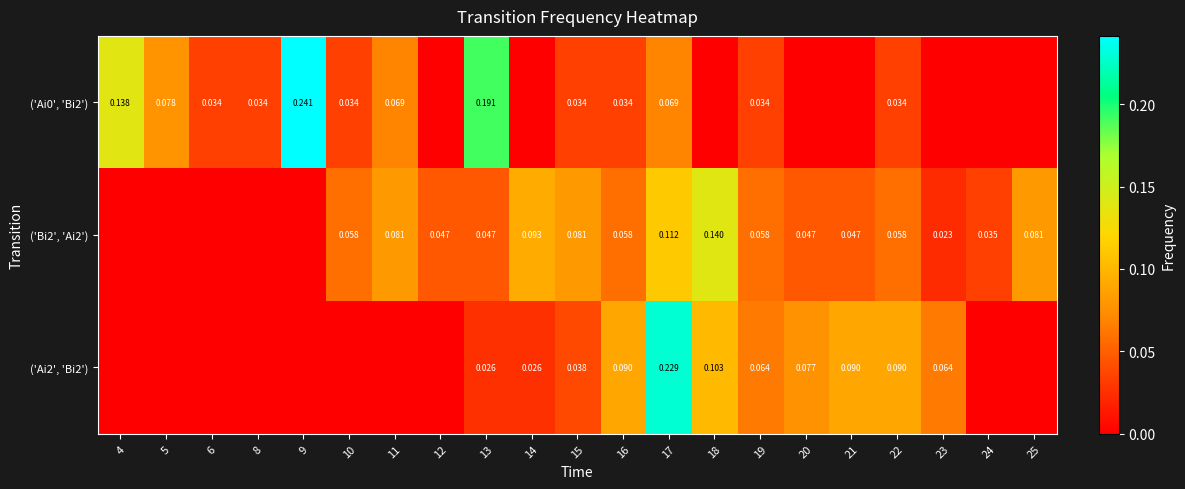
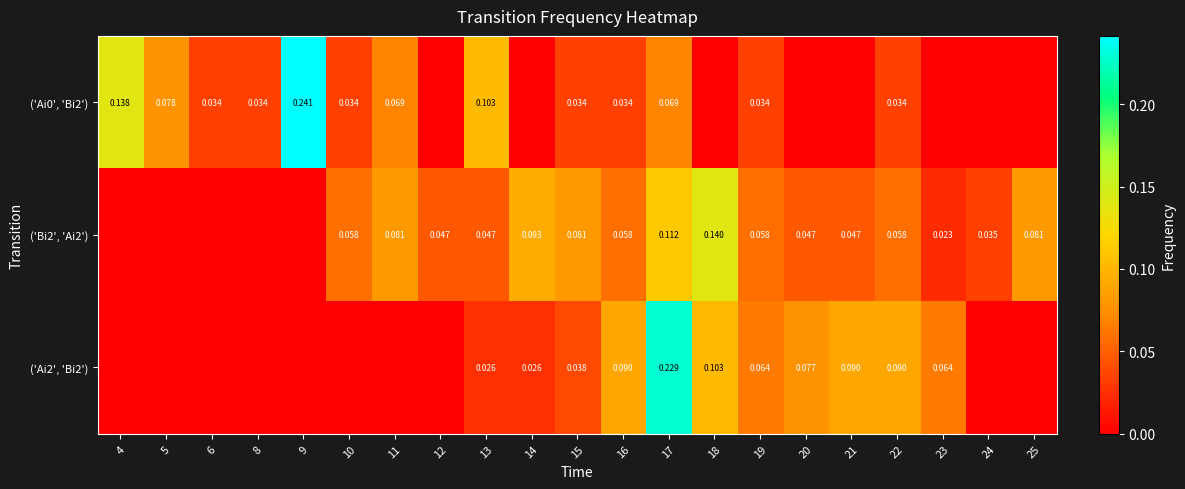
  {
    "('Ai0', 'Bi2')": {
      "4": 0.138,
      "5": 0.078,
      "6": 0.034,
      "8": 0.034,
      "9": 0.241,
      "10": 0.034,
      "11": 0.069,
-     "13": 0.191,
+     "13": 0.103,
      "15": 0.034,
      "16": 0.034,
      "17": 0.069,
      "19": 0.034,
      "22": 0.034
    },
    "('Bi2', 'Ai2')": {
      "10": 0.058,
      "11": 0.081,
      "12": 0.047,
      "13": 0.047,
      "14": 0.093,
      "15": 0.081,
      "16": 0.058,
      "17": 0.112,
      "18": 0.140,
      "19": 0.058,
      "20": 0.047,
      "21": 0.047,
      "22": 0.058,
      "23": 0.023,
      "24": 0.035,
      "25": 0.081
    },
    "('Ai2', 'Bi2')": {
      "13": 0.026,
      "14": 0.026,
      "15": 0.038,
      "16": 0.090,
      "17": 0.229,
      "18": 0.103,
      "19": 0.064,
      "20": 0.077,
      "21": 0.090,
      "22": 0.090,
      "23": 0.064
    }
  }
